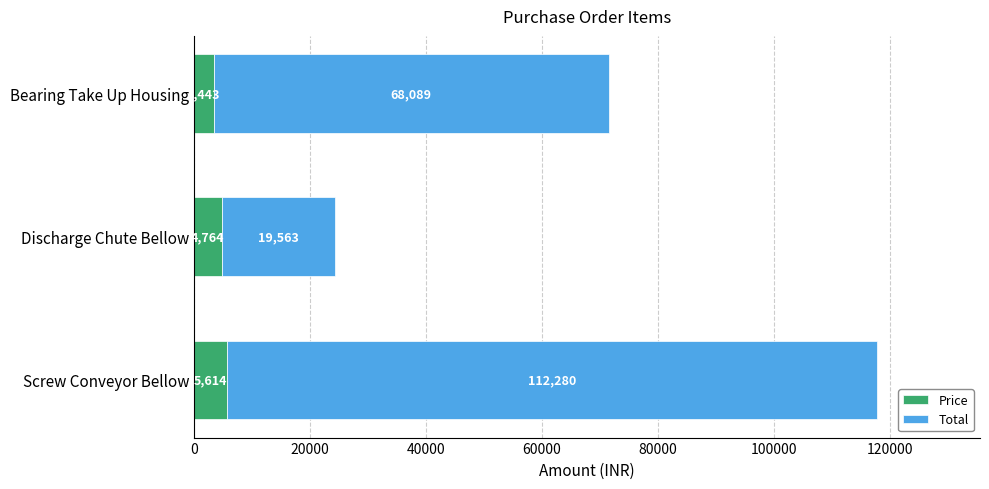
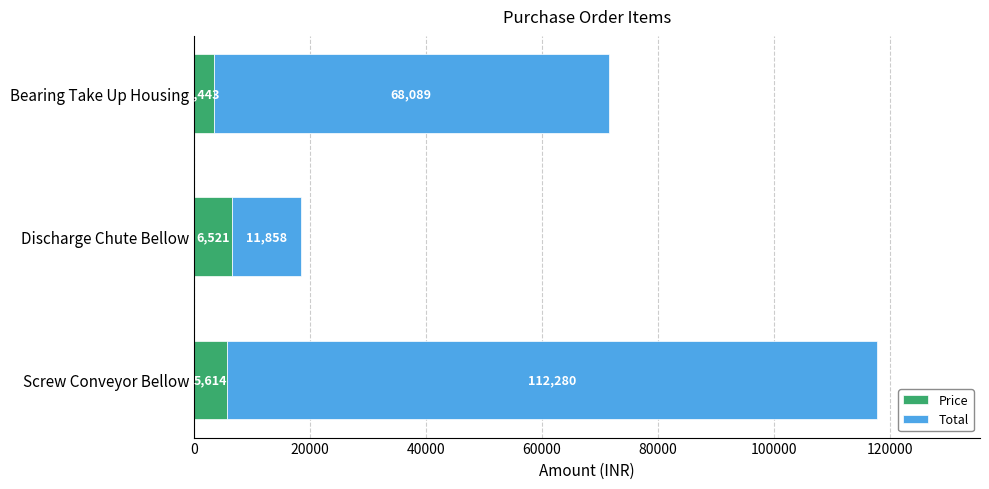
  {
    "Price": {
      "Bearing Take Up Housing": "3,443",
-     "Discharge Chute Bellow": "4,764",
+     "Discharge Chute Bellow": "6,521",
      "Screw Conveyor Bellow": "5,614"
    },
    "Total": {
      "Bearing Take Up Housing": "68,089",
-     "Discharge Chute Bellow": "19,563",
+     "Discharge Chute Bellow": "11,858",
      "Screw Conveyor Bellow": "112,280"
    }
  }
